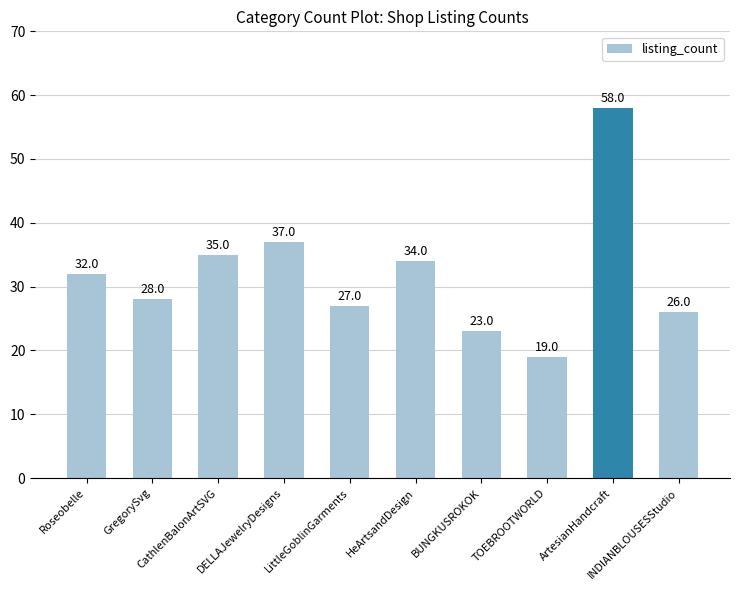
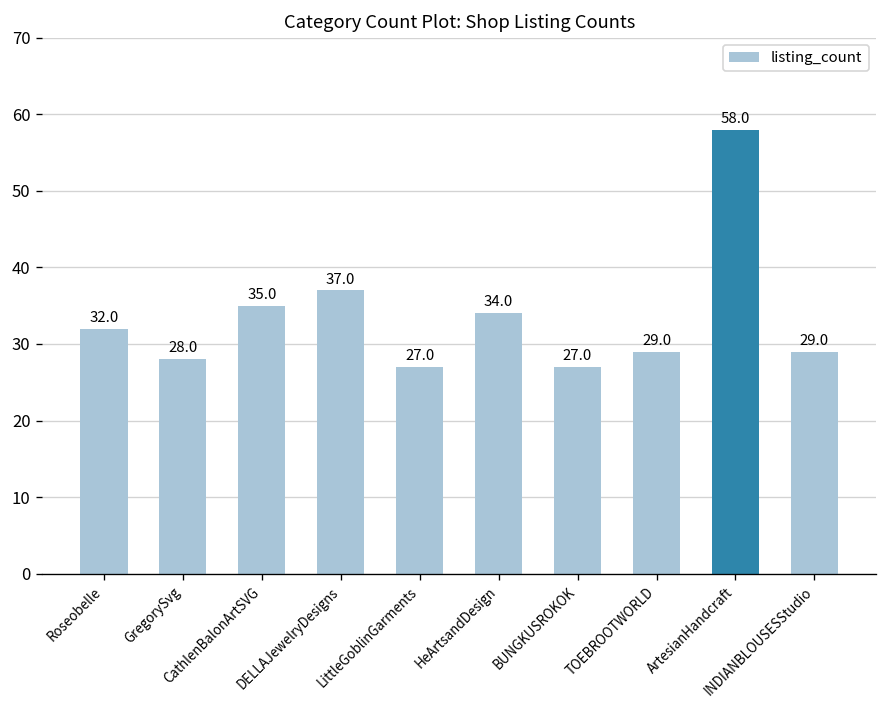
  {
    "Roseobelle": 32.0,
    "GregorySvg": 28.0,
    "CathlenBalonArtSVG": 35.0,
    "DELLAJewelryDesigns": 37.0,
    "LittleGoblinGarments": 27.0,
    "HeArtsandDesign": 34.0,
-   "BUNGKUSROKOK": 23.0,
-   "TOEBROOTWORLD": 19.0,
+   "BUNGKUSROKOK": 27.0,
+   "TOEBROOTWORLD": 29.0,
    "ArtesianHandcraft": 58.0,
-   "INDIANBLOUSESStudio": 26.0
+   "INDIANBLOUSESStudio": 29.0
  }
